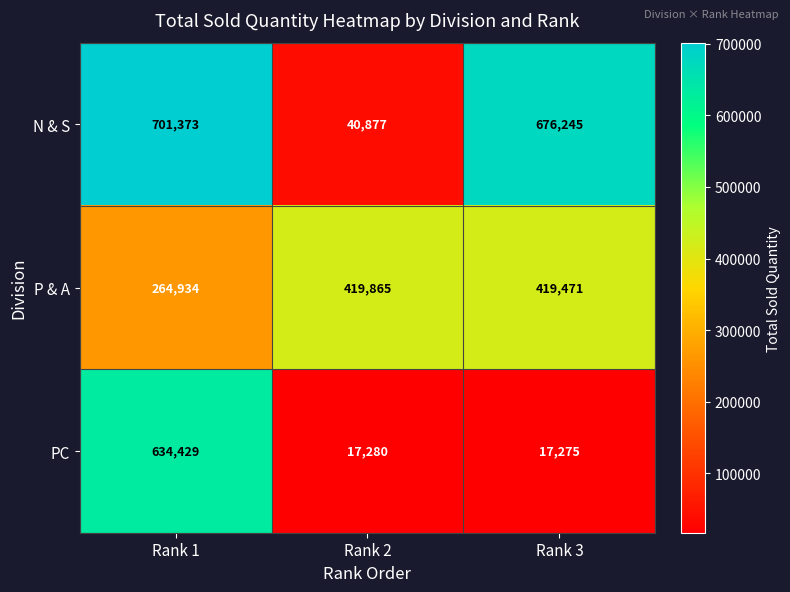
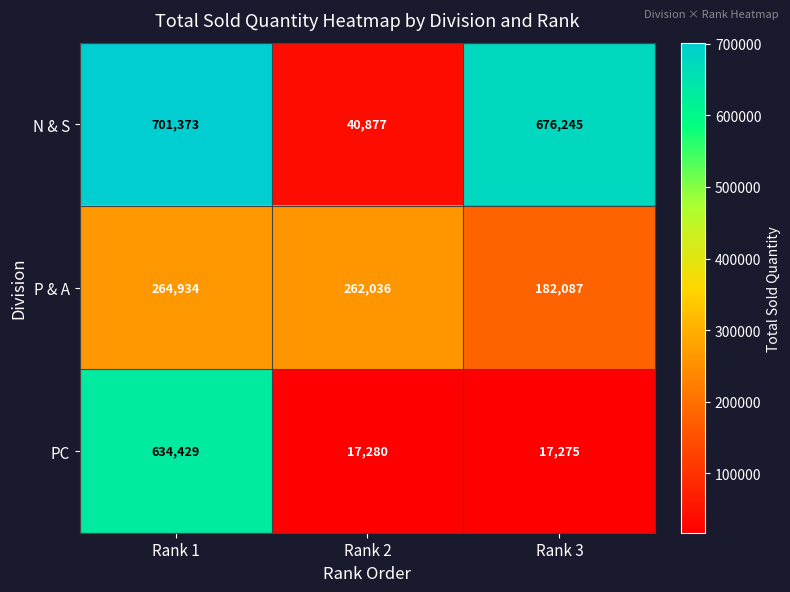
  {
    "N & S": {
      "Rank 1": "701,373",
      "Rank 2": "40,877",
      "Rank 3": "676,245"
    },
    "P & A": {
      "Rank 1": "264,934",
-     "Rank 2": "419,865",
-     "Rank 3": "419,471"
+     "Rank 2": "262,036",
+     "Rank 3": "182,087"
    },
    "PC": {
      "Rank 1": "634,429",
      "Rank 2": "17,280",
      "Rank 3": "17,275"
    }
  }
